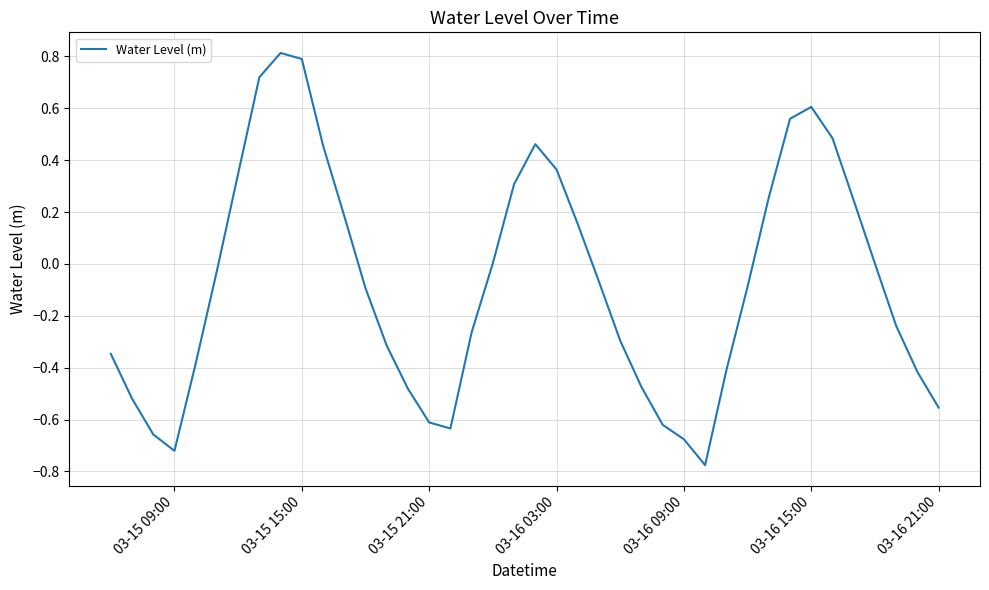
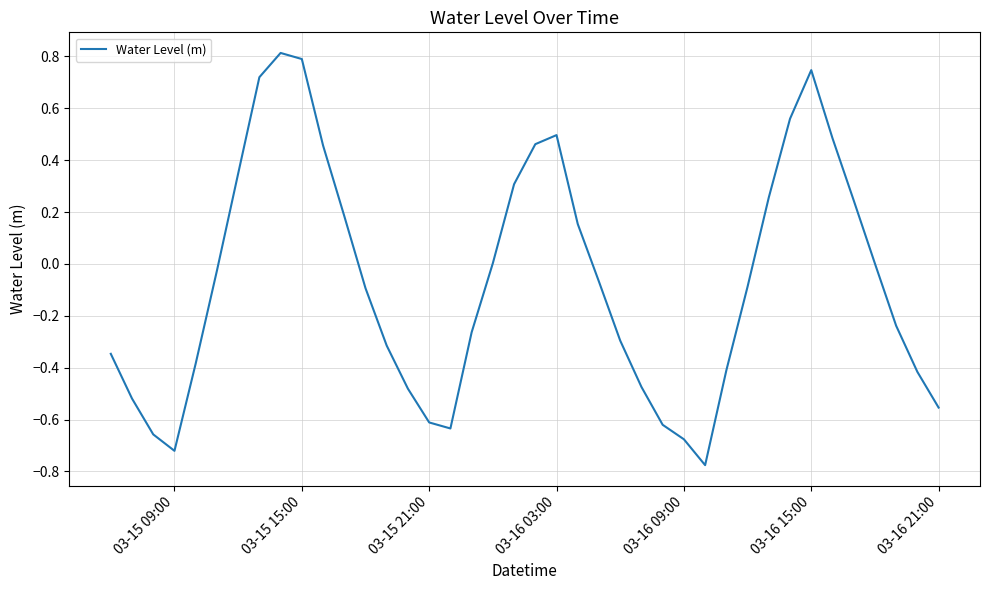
  {
    "03-15 09:00": -0.72,
    "03-15 15:00": 0.79,
    "03-15 21:00": -0.61,
-   "03-16 03:00": 0.36,
+   "03-16 03:00": 0.50,
    "03-16 09:00": -0.68,
-   "03-16 15:00": 0.61,
+   "03-16 15:00": 0.75,
    "03-16 21:00": -0.55
  }
